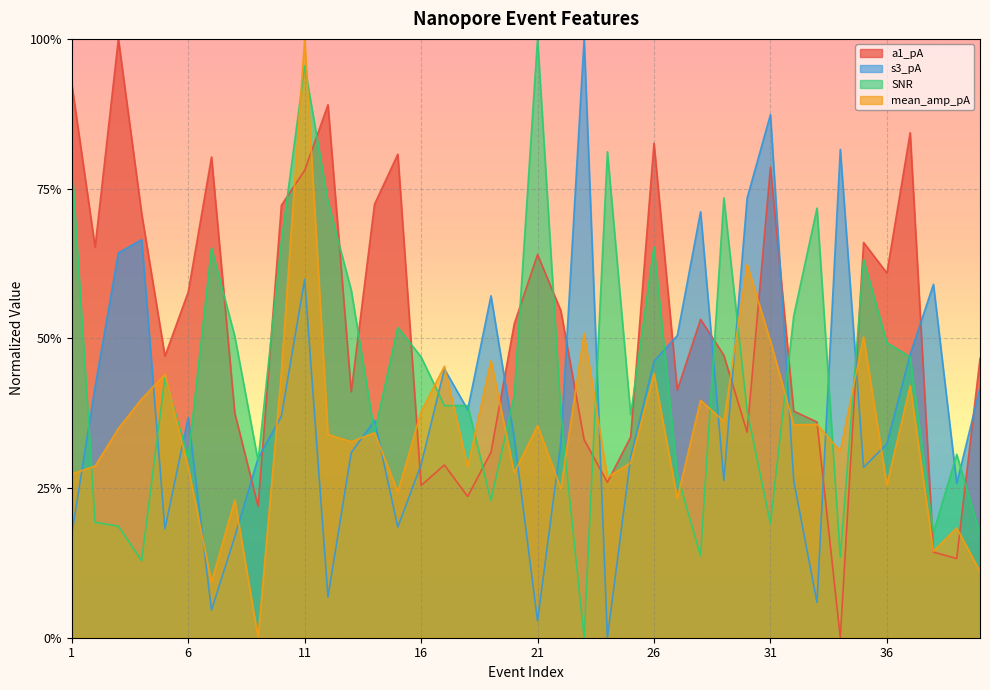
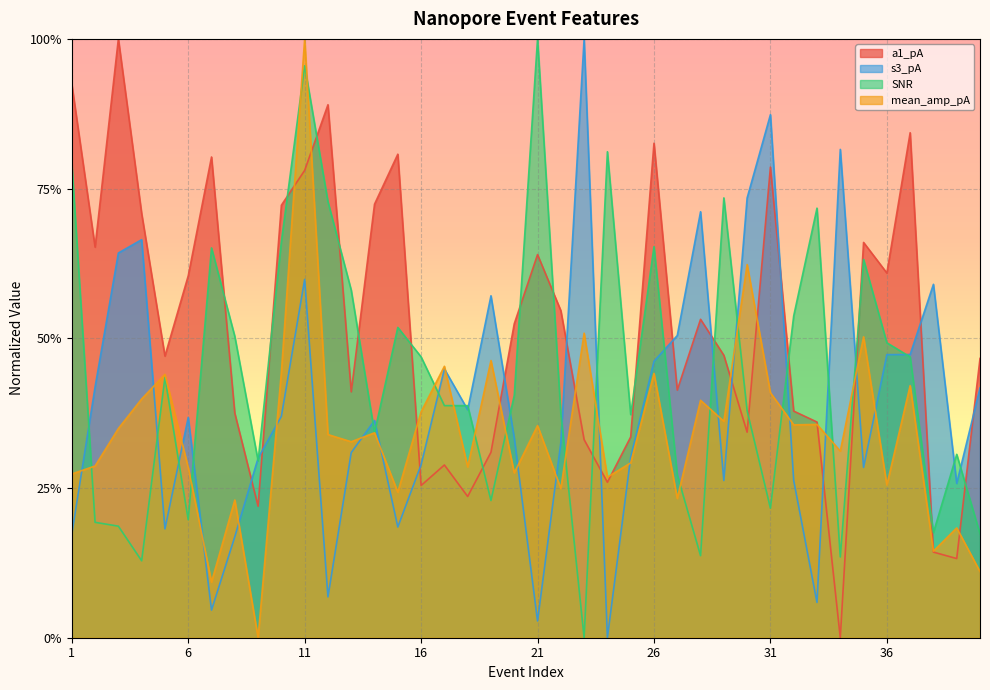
  {
    "a1_pA": {
      "1": "92%",
-     "6": "58%",
+     "6": "60%",
      "11": "78%",
      "16": "25%",
      "21": "64%",
      "26": "83%",
      "31": "79%",
      "36": "61%"
    },
    "s3_pA": {
      "1": "17%",
      "6": "37%",
      "11": "60%",
      "16": "29%",
      "21": "3%",
      "26": "46%",
      "31": "87%",
-     "36": "32%"
+     "36": "47%"
    },
    "SNR": {
      "1": "79%",
-     "6": "30%",
+     "6": "20%",
      "11": "96%",
      "16": "47%",
      "21": "100%",
      "26": "65%",
-     "31": "19%",
+     "31": "22%",
      "36": "49%"
    },
    "mean_amp_pA": {
      "1": "27%",
      "6": "28%",
      "11": "100%",
      "16": "38%",
      "21": "35%",
      "26": "44%",
-     "31": "50%",
+     "31": "41%",
      "36": "25%"
    }
  }
